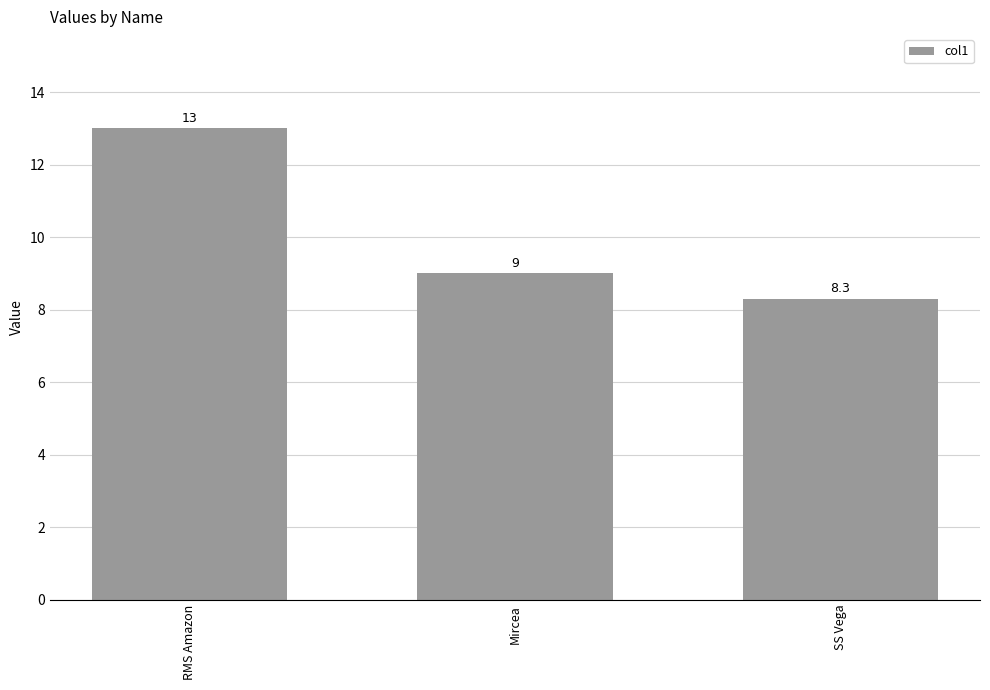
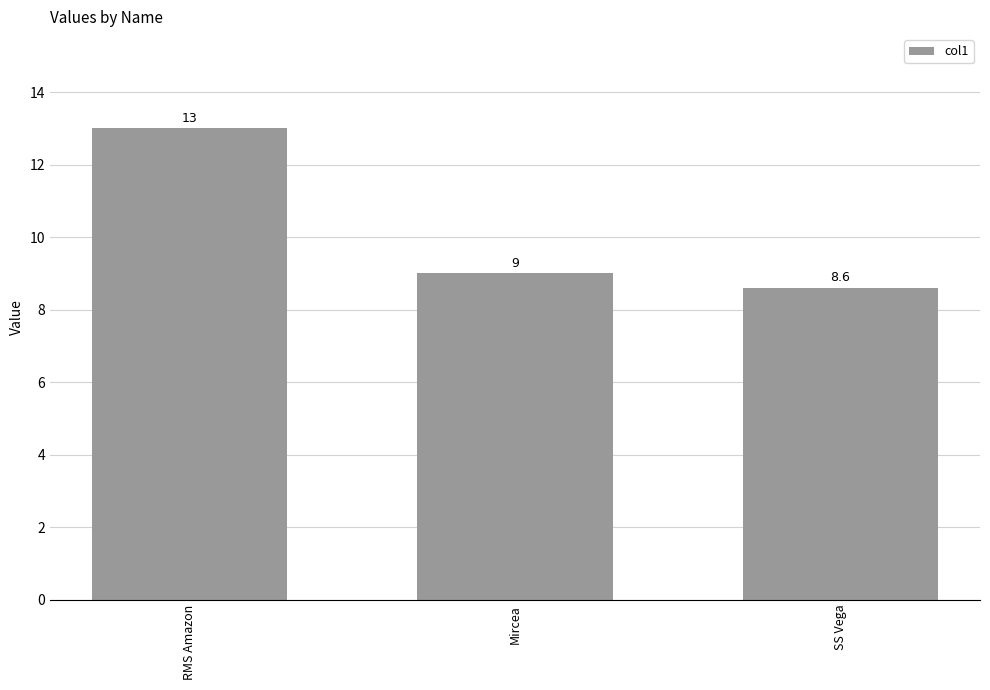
  {
    "RMS Amazon": 13,
    "Mircea": 9,
-   "SS Vega": 8.3
+   "SS Vega": 8.6
  }
